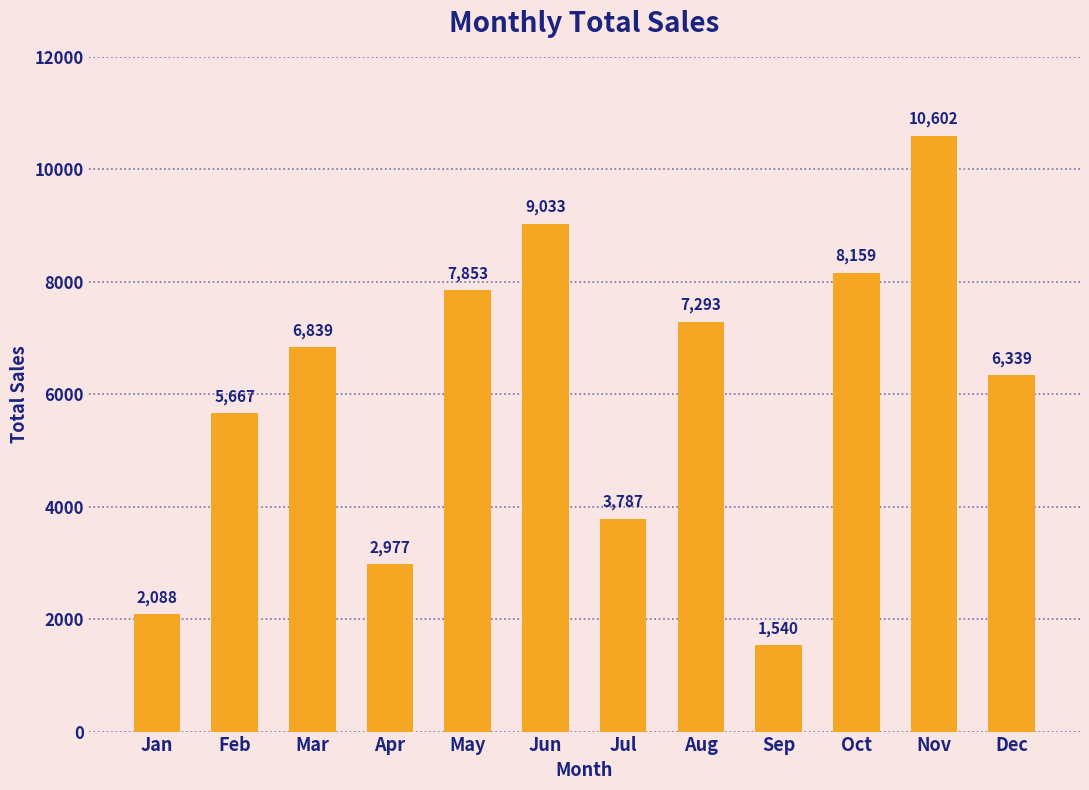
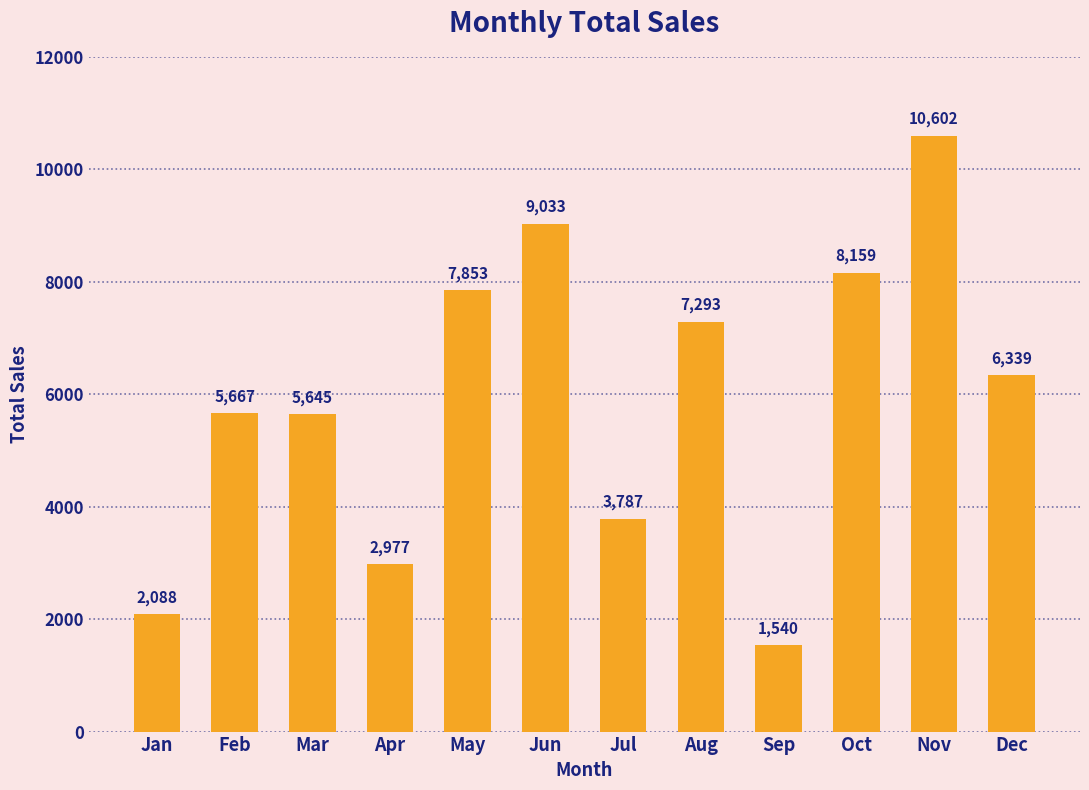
  {
    "Jan": "2,088",
    "Feb": "5,667",
-   "Mar": "6,839",
+   "Mar": "5,645",
    "Apr": "2,977",
    "May": "7,853",
    "Jun": "9,033",
    "Jul": "3,787",
    "Aug": "7,293",
    "Sep": "1,540",
    "Oct": "8,159",
    "Nov": "10,602",
    "Dec": "6,339"
  }
